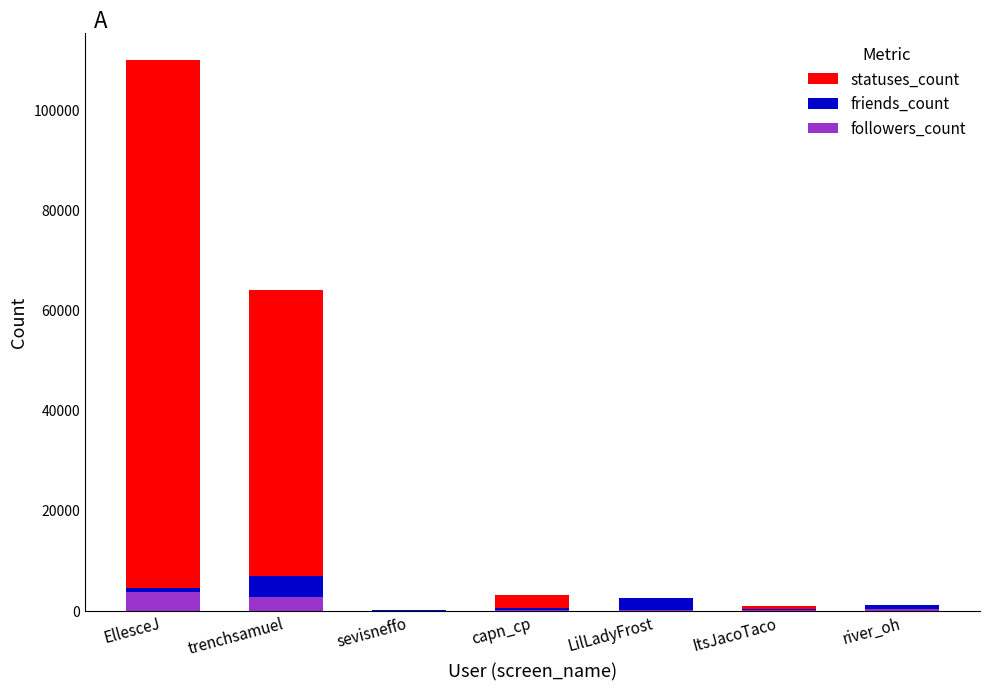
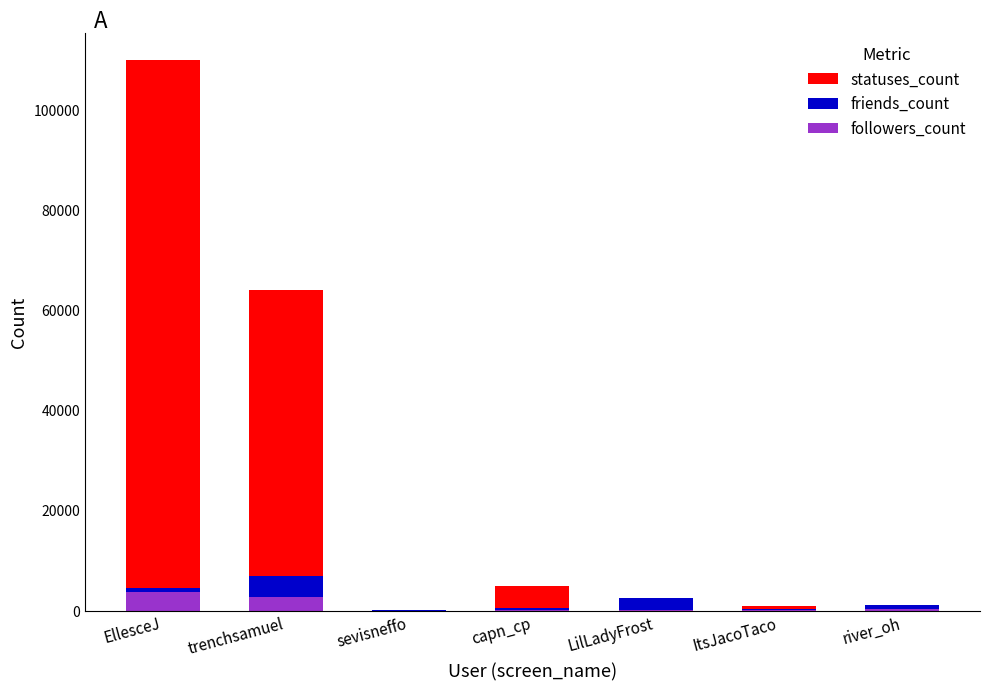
  {
    "statuses_count": {
      "EllesceJ": 110000,
      "trenchsamuel": 64000,
-     "capn_cp": 3000,
+     "capn_cp": 5000,
      "ItsJacoTaco": 1000
    },
    "friends_count": {
      "LilLadyFrost": 3000,
      "river_oh": 1000
    },
    "followers_count": {
      "sevisneffo": 0
    }
  }
